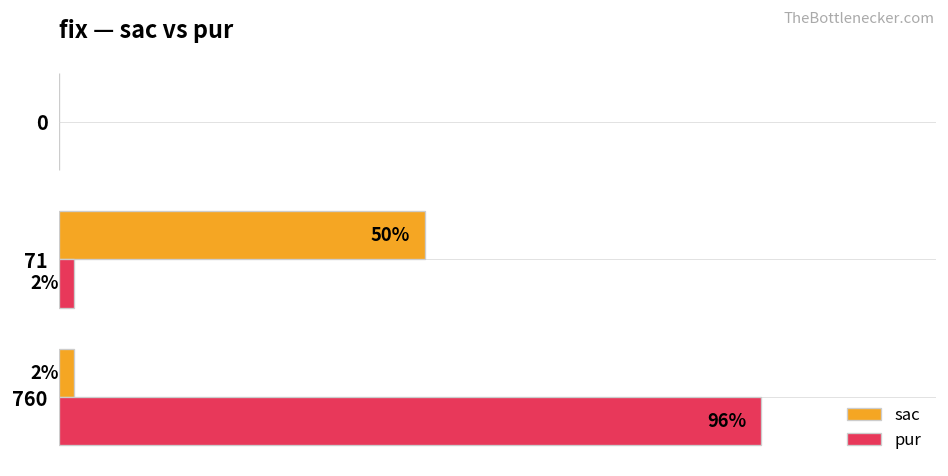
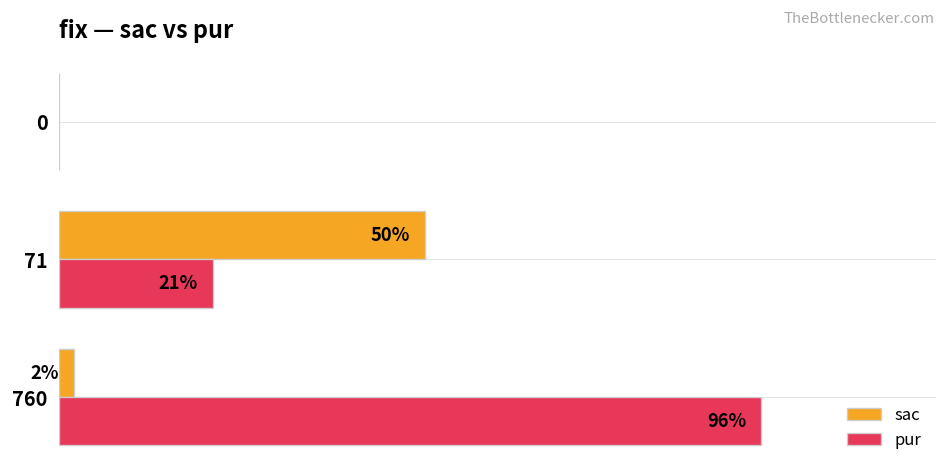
  {
    "sac": {
      "71": "50%",
      "760": "2%"
    },
    "pur": {
-     "71": "2%",
+     "71": "21%",
      "760": "96%"
    }
  }
